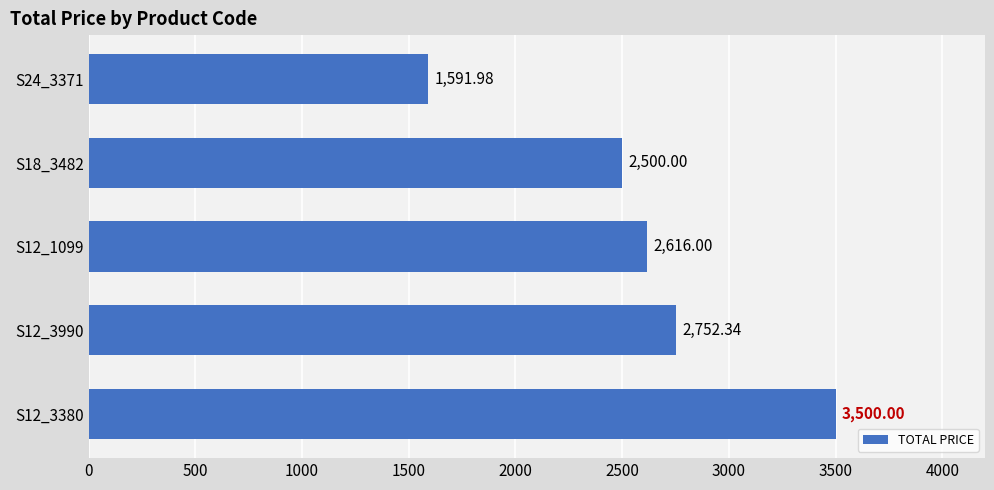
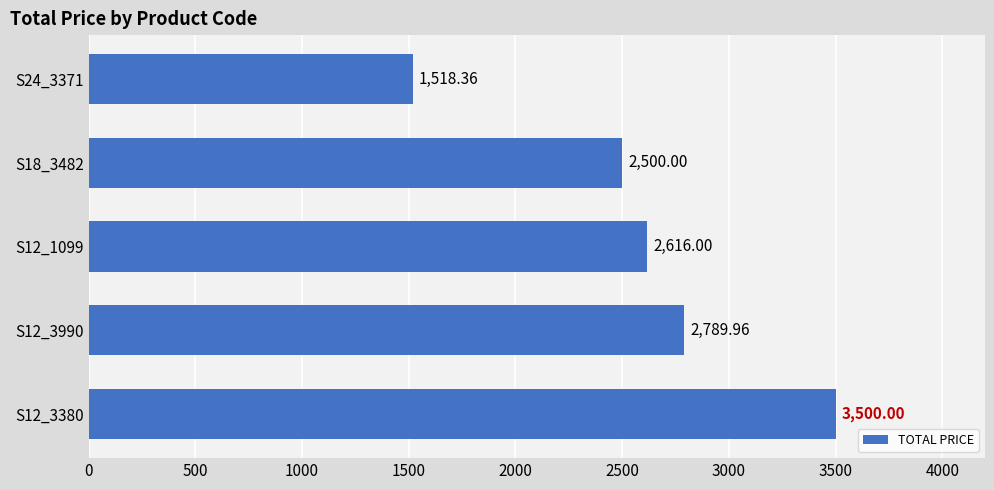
  {
-   "S24_3371": "1,591.98",
+   "S24_3371": "1,518.36",
    "S18_3482": "2,500.00",
    "S12_1099": "2,616.00",
-   "S12_3990": "2,752.34",
+   "S12_3990": "2,789.96",
    "S12_3380": "3,500.00"
  }
